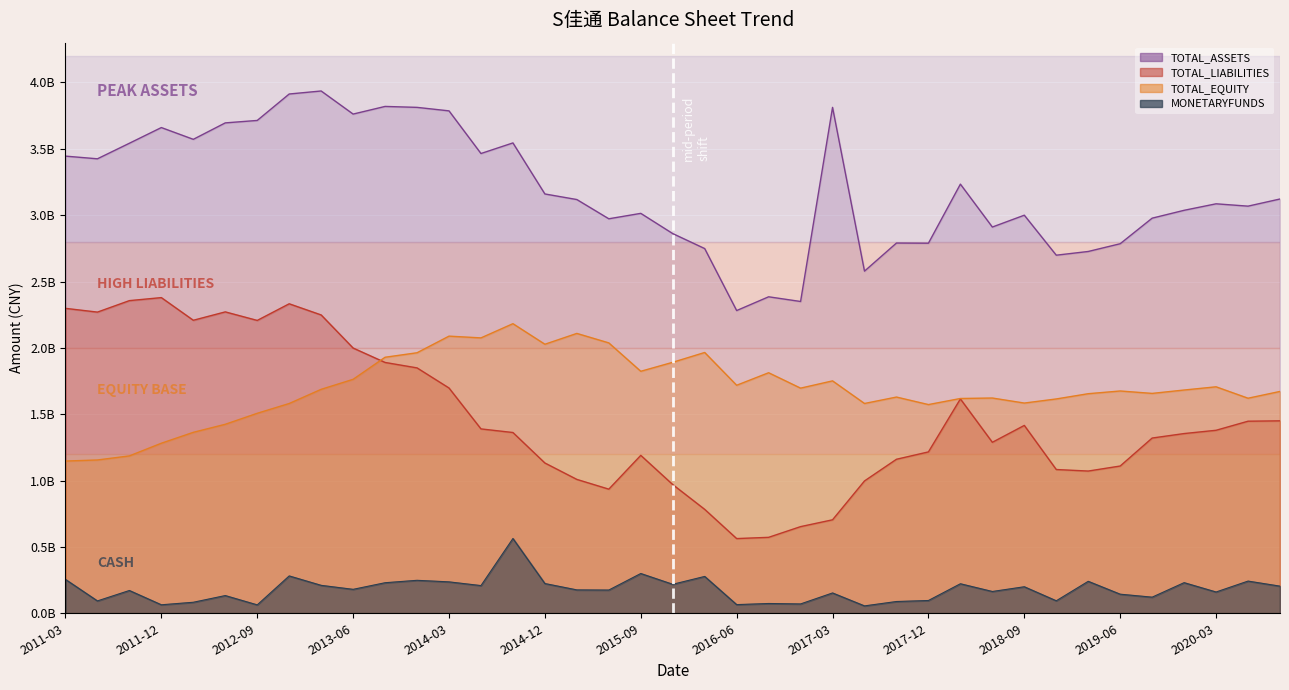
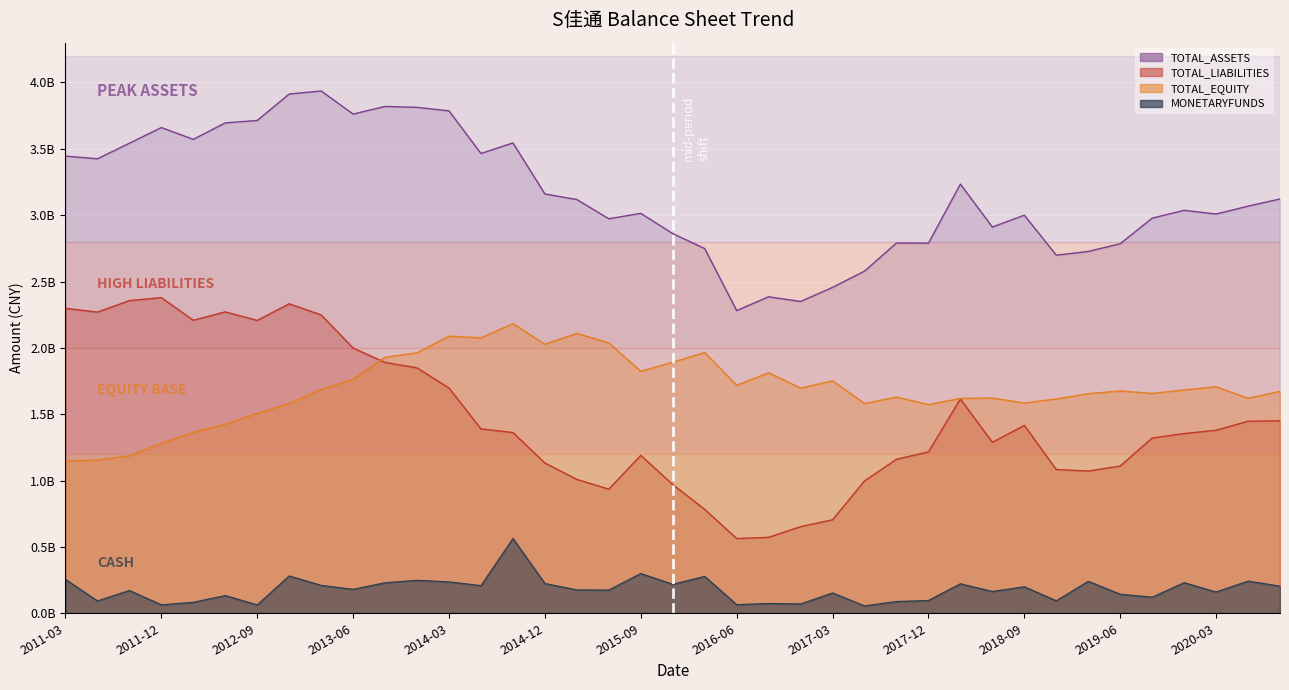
  {
    "TOTAL_ASSETS": {
      "2011-03": 3450000000,
      "2011-12": 3660000000,
      "2012-09": 3710000000,
      "2013-06": 3760000000,
      "2014-03": 3790000000,
      "2014-12": 3160000000,
      "2015-09": 3010000000,
      "2016-06": 2280000000,
-     "2017-03": 3810000000,
+     "2017-03": 2460000000,
      "2017-12": 2790000000,
      "2018-09": 3000000000,
      "2019-06": 2780000000,
-     "2020-03": 3090000000
+     "2020-03": 3010000000
    },
    "MONETARYFUNDS": {
      "2011-03": 260000000,
      "2011-12": 60000000,
      "2012-09": 60000000,
      "2013-06": 180000000,
      "2014-03": 240000000,
      "2014-12": 220000000,
      "2015-09": 300000000,
      "2016-06": 70000000,
      "2017-03": 150000000,
      "2017-12": 100000000,
      "2018-09": 200000000,
      "2019-06": 140000000,
      "2020-03": 160000000
    }
  }
